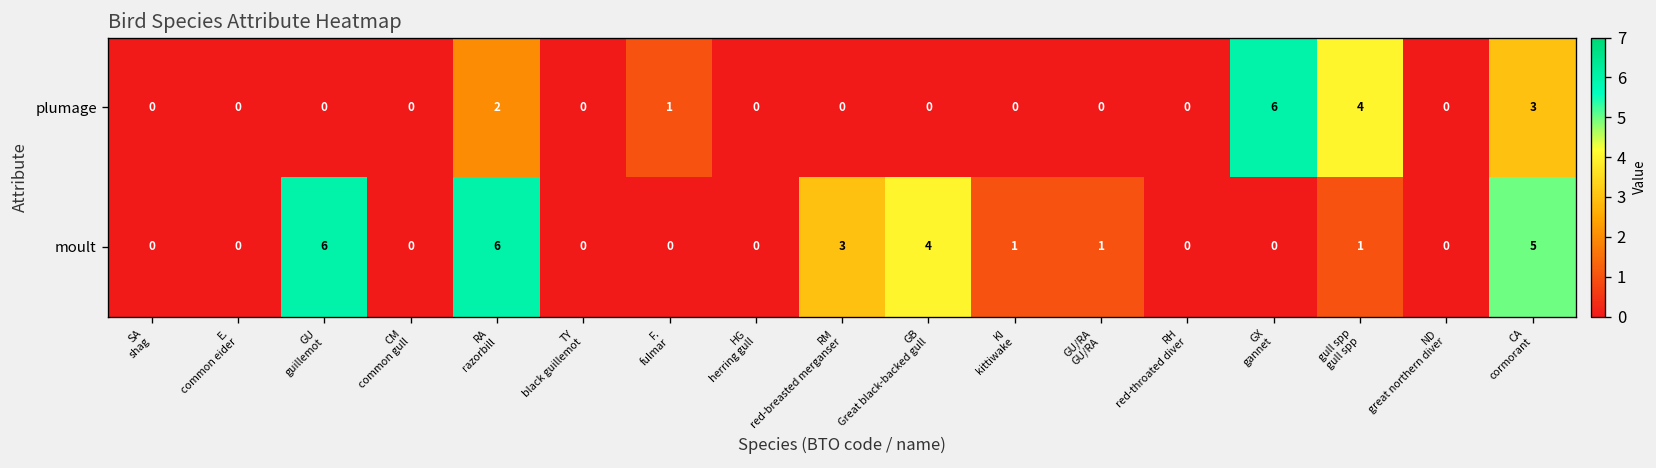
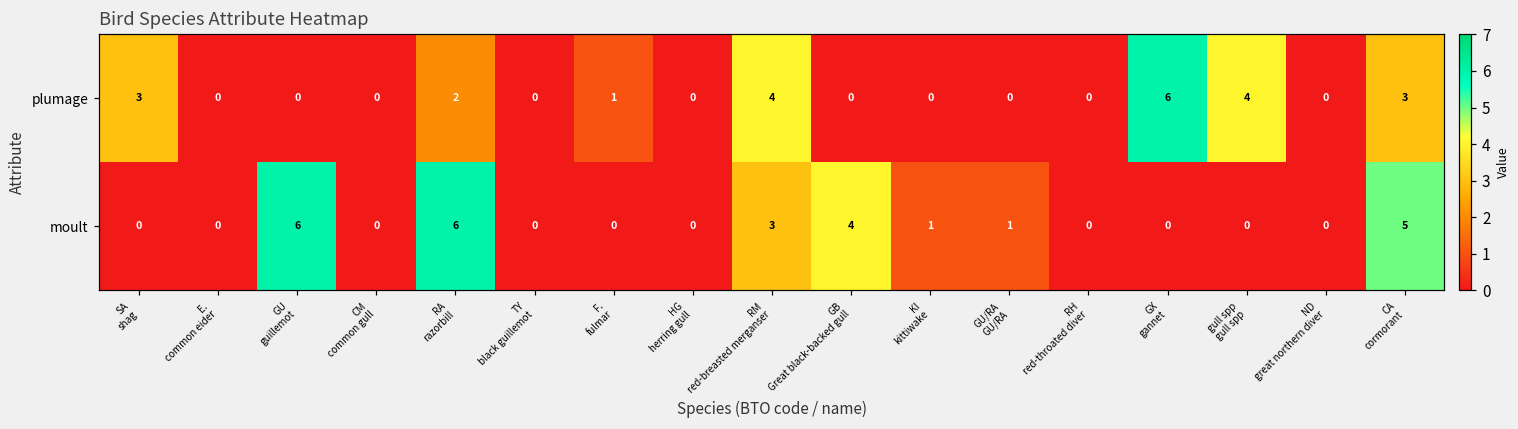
  {
    "plumage": {
-     "SA shag": 0,
+     "SA shag": 3,
      "E. common eider": 0,
      "GU guillemot": 0,
      "CM common gull": 0,
      "RA razorbill": 2,
      "TY black guillemot": 0,
      "F. fulmar": 1,
      "HG herring gull": 0,
-     "RM red-breasted merganser": 0,
+     "RM red-breasted merganser": 4,
      "GB Great black-backed gull": 0,
      "KI kittiwake": 0,
      "GU/RA GU/RA": 0,
      "RH red-throated diver": 0,
      "GX gannet": 6,
      "gull spp gull spp": 4,
      "ND great northern diver": 0,
      "CA cormorant": 3
    },
    "moult": {
      "SA shag": 0,
      "E. common eider": 0,
      "GU guillemot": 6,
      "CM common gull": 0,
      "RA razorbill": 6,
      "TY black guillemot": 0,
      "F. fulmar": 0,
      "HG herring gull": 0,
      "RM red-breasted merganser": 3,
      "GB Great black-backed gull": 4,
      "KI kittiwake": 1,
      "GU/RA GU/RA": 1,
      "RH red-throated diver": 0,
      "GX gannet": 0,
-     "gull spp gull spp": 1,
+     "gull spp gull spp": 0,
      "ND great northern diver": 0,
      "CA cormorant": 5
    }
  }
